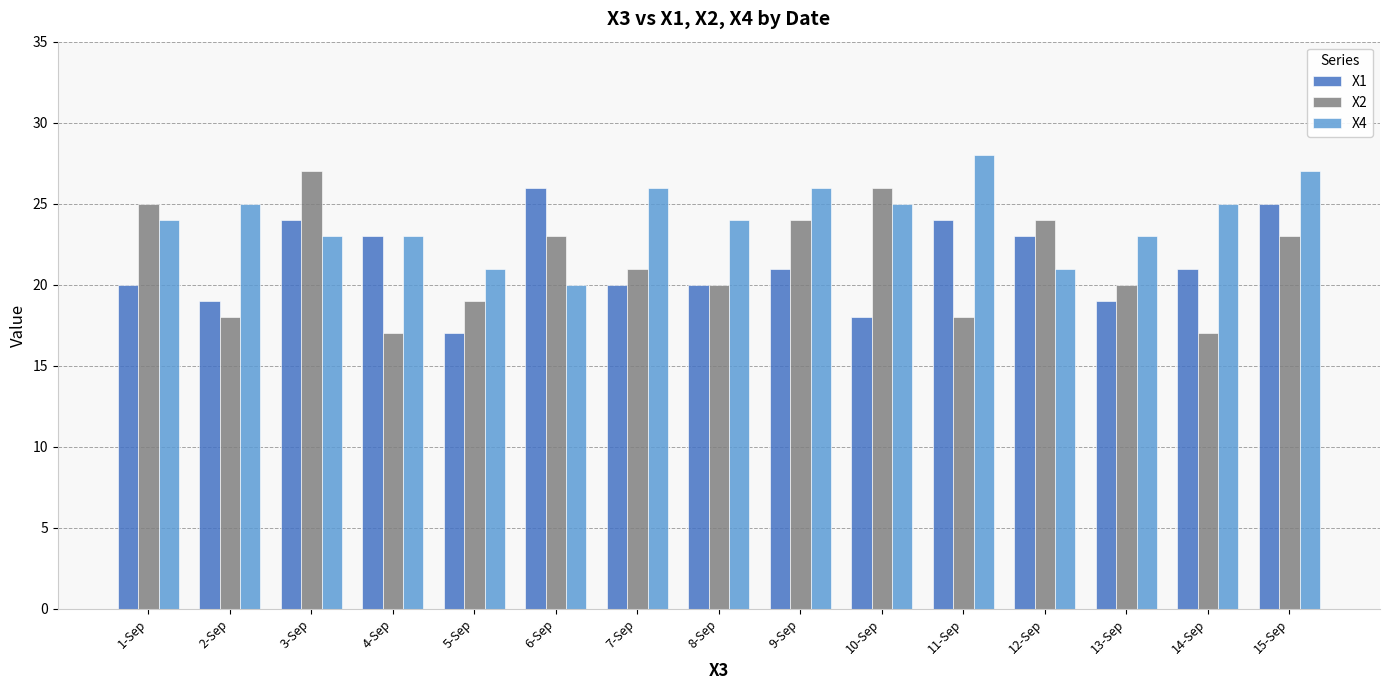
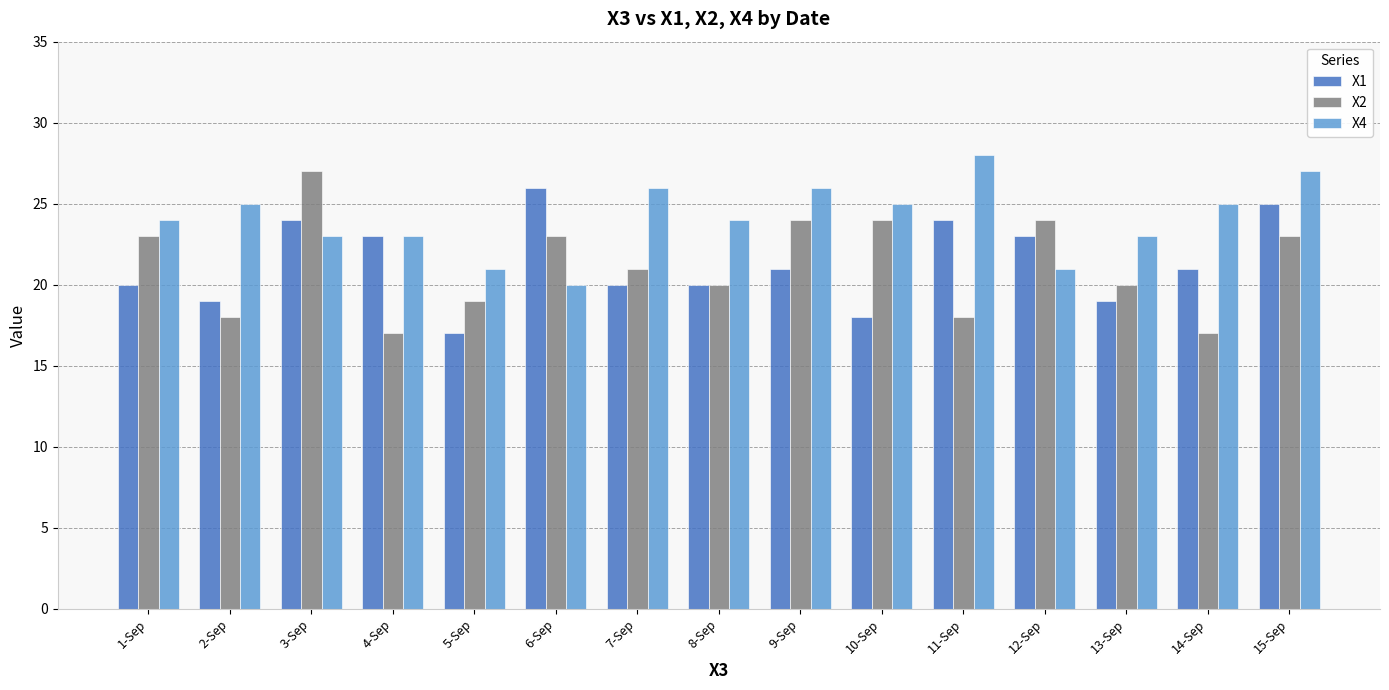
  {
    "X2": {
-     "1-Sep": 25,
+     "1-Sep": 23,
      "2-Sep": 18,
      "3-Sep": 27,
      "4-Sep": 17,
      "5-Sep": 19,
      "6-Sep": 23,
      "7-Sep": 21,
      "8-Sep": 20,
      "9-Sep": 24,
-     "10-Sep": 26,
+     "10-Sep": 24,
      "11-Sep": 18,
      "12-Sep": 24,
      "13-Sep": 20,
      "14-Sep": 17,
      "15-Sep": 23
    }
  }
